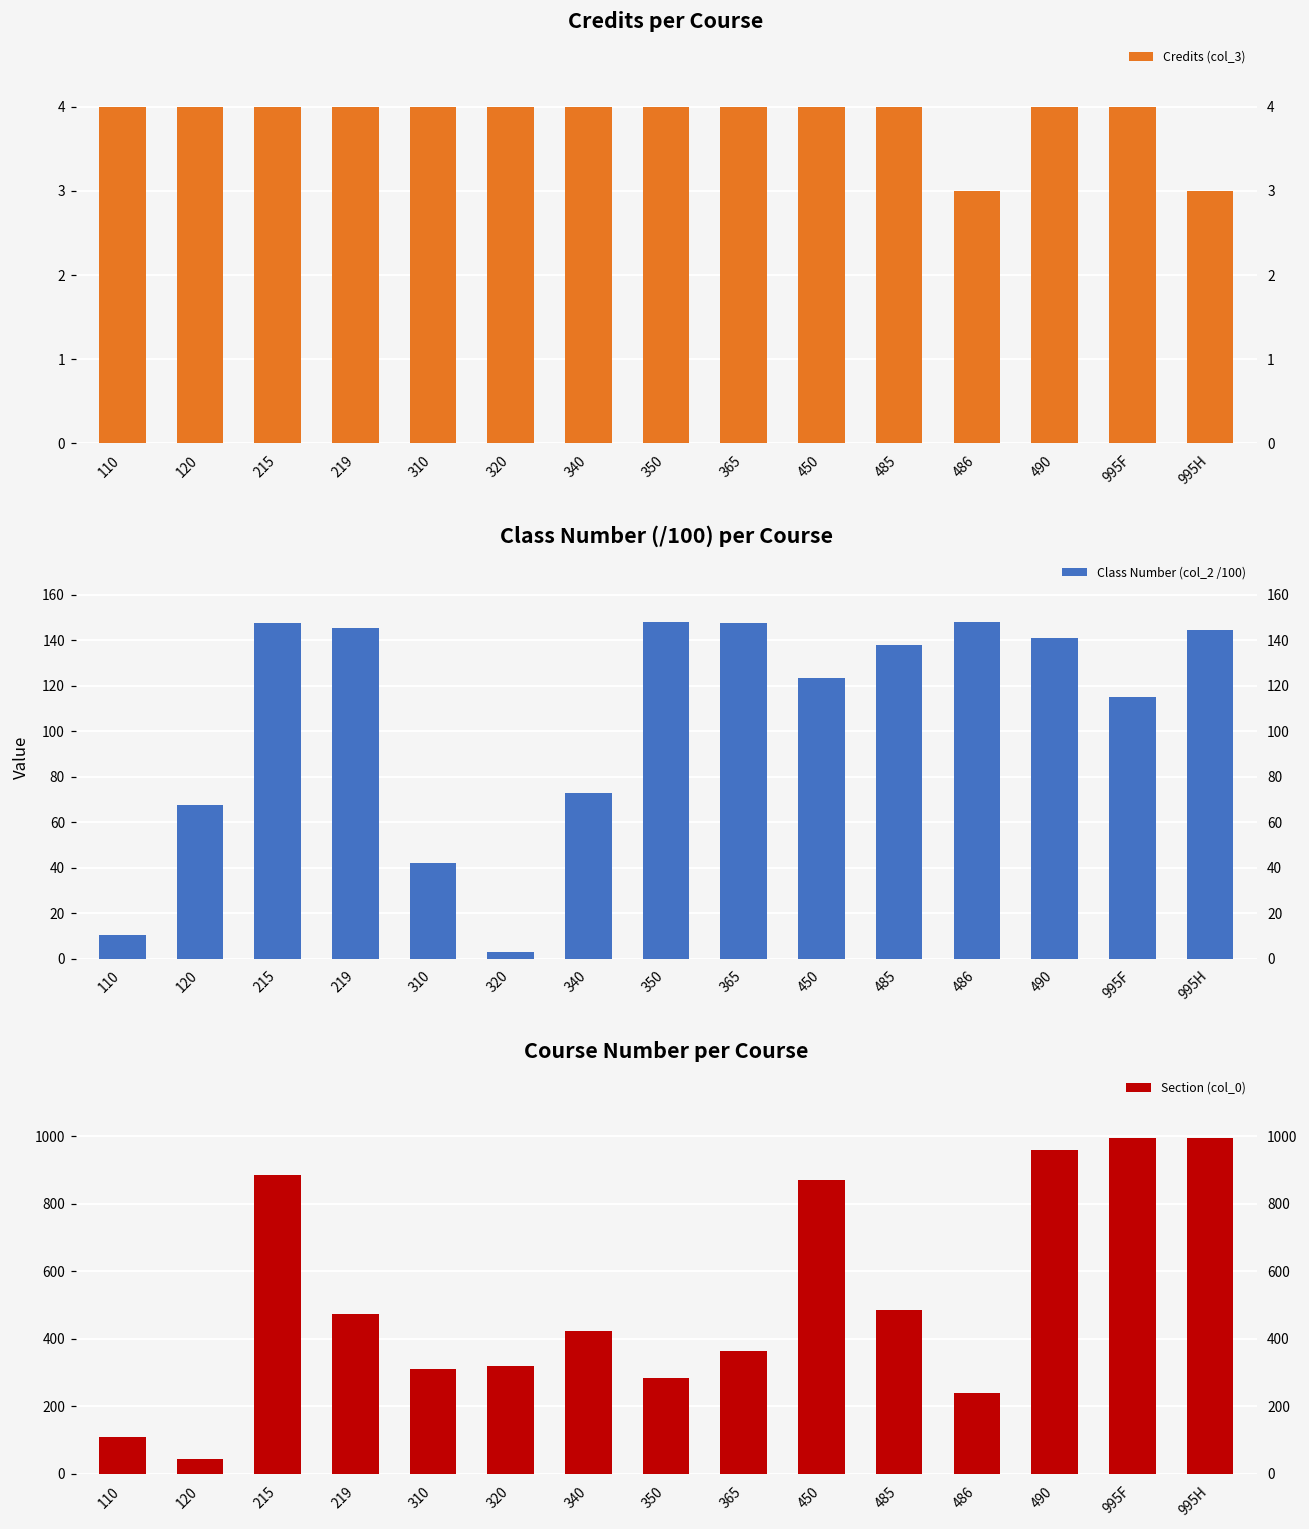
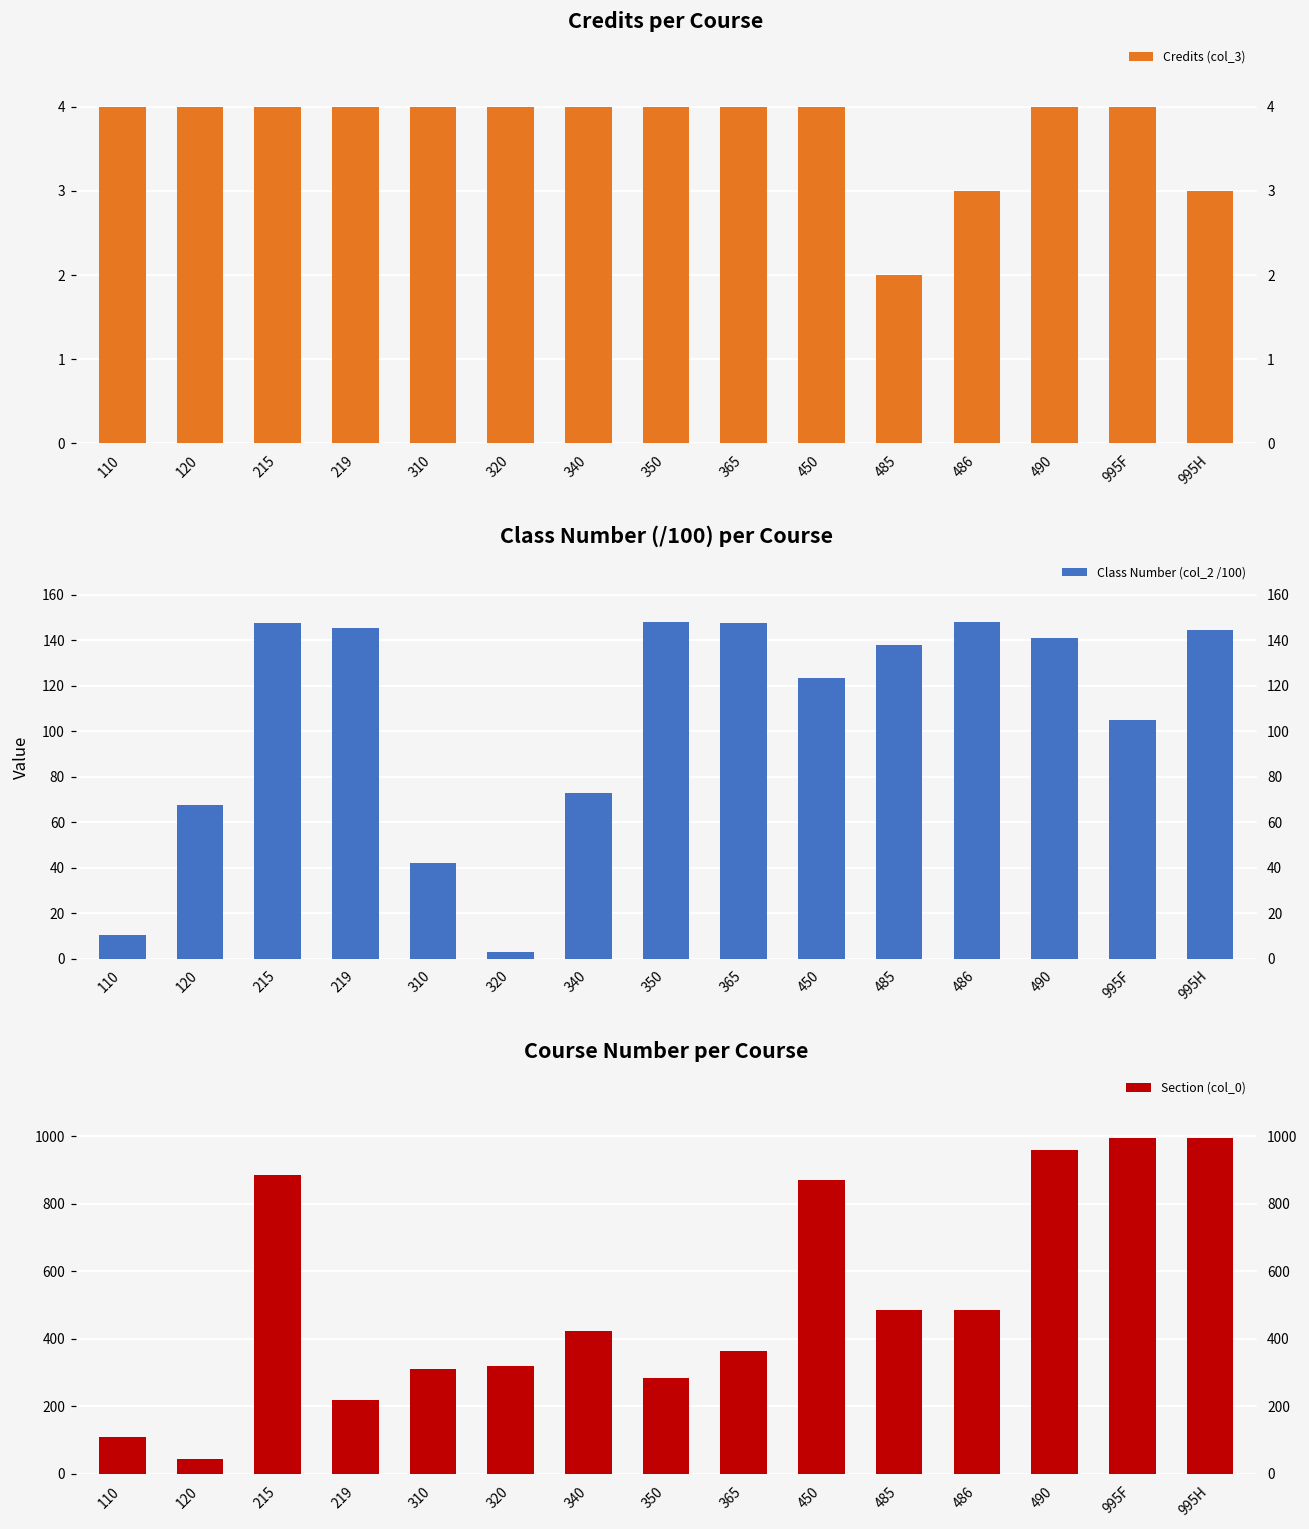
  {
    "Credits per Course": {
      "110": 4,
      "120": 4,
      "215": 4,
      "219": 4,
      "310": 4,
      "320": 4,
      "340": 4,
      "350": 4,
      "365": 4,
      "450": 4,
-     "485": 4,
+     "485": 2,
      "486": 3,
      "490": 4,
      "995F": 4,
      "995H": 3
    },
    "Class Number (/100) per Course": {
      "110": 10,
      "120": 67,
      "215": 148,
      "219": 145,
      "310": 42,
      "320": 3,
      "340": 73,
      "350": 148,
      "365": 148,
      "450": 123,
      "485": 138,
      "486": 148,
      "490": 141,
-     "995F": 115,
+     "995F": 105,
      "995H": 144
    },
    "Course Number per Course": {
      "110": 110,
      "120": 50,
      "215": 880,
-     "219": 470,
+     "219": 220,
      "310": 310,
      "320": 320,
      "340": 420,
      "350": 280,
      "365": 370,
      "450": 870,
      "485": 490,
-     "486": 240,
+     "486": 490,
      "490": 960,
      "995F": 1000,
      "995H": 1000
    }
  }
